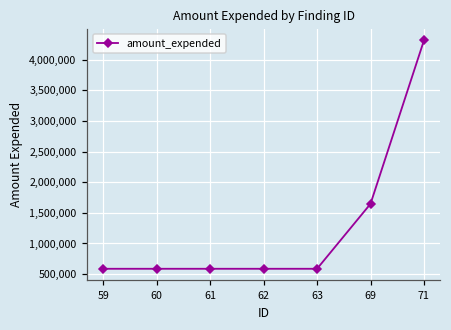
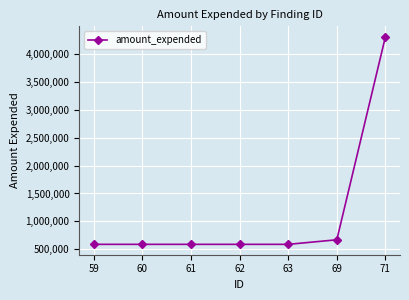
  {
    "59": "600,000",
    "60": "600,000",
    "61": "600,000",
    "62": "600,000",
    "63": "600,000",
-   "69": "1,600,000",
+   "69": "700,000",
    "71": "4,300,000"
  }
